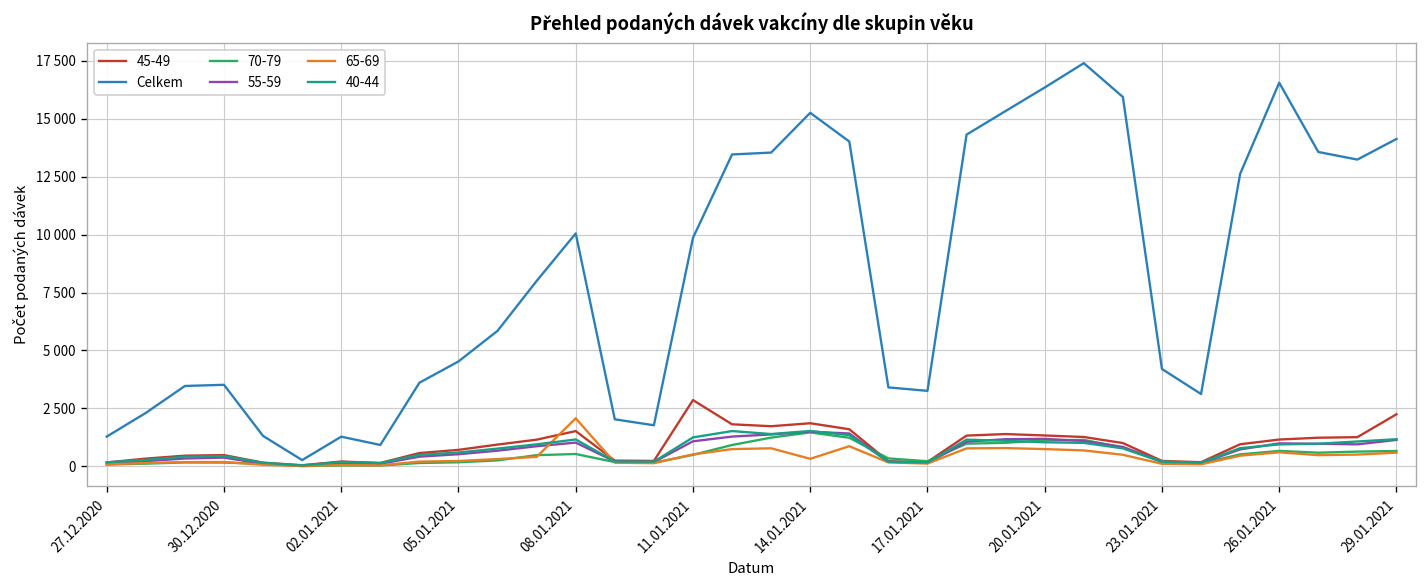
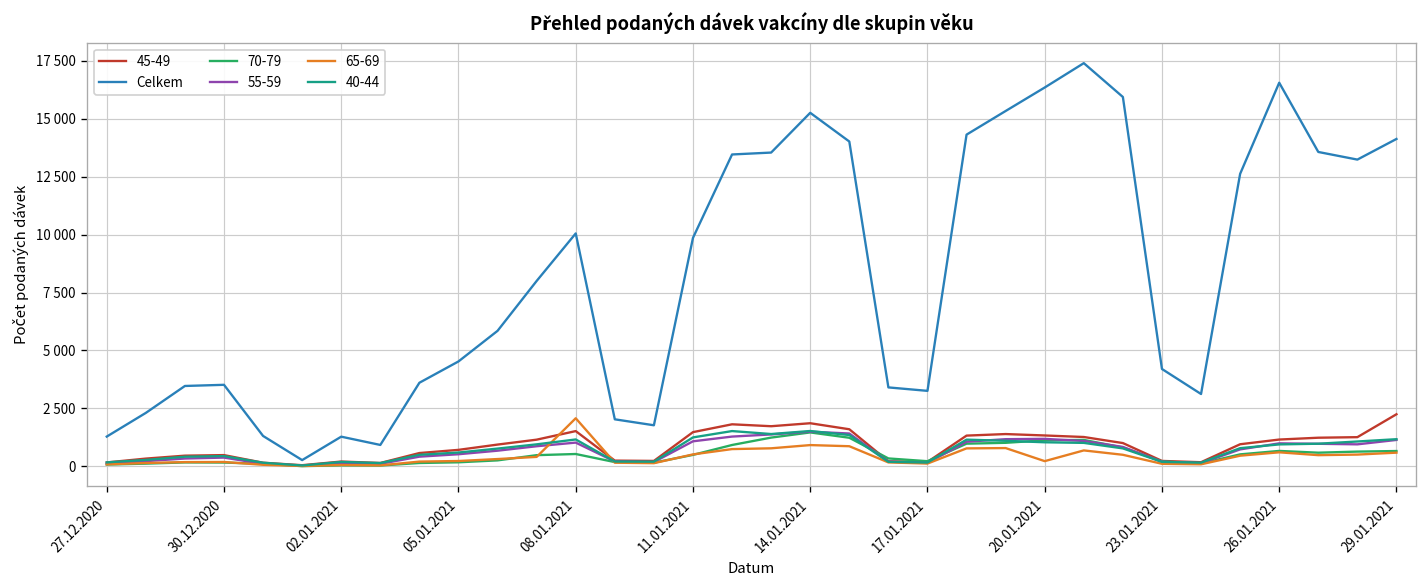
  {
    "45-49": {
      "08.01.2021": 1500,
-     "11.01.2021": 2900,
+     "11.01.2021": 1500,
      "14.01.2021": 1900,
      "20.01.2021": 1300,
      "26.01.2021": 1200,
      "29.01.2021": 2200
    },
    "Celkem": {
      "27.12.2020": 1300,
      "30.12.2020": 3500,
      "02.01.2021": 1300,
      "05.01.2021": 4500,
      "08.01.2021": 10100,
      "11.01.2021": 9900,
      "14.01.2021": 15300,
      "17.01.2021": 3300,
      "20.01.2021": 16300,
      "23.01.2021": 4200,
      "26.01.2021": 16600,
      "29.01.2021": 14100
    },
    "55-59": {
      "08.01.2021": 1000,
      "11.01.2021": 1100
    },
    "65-69": {
      "08.01.2021": 2100,
-     "14.01.2021": 300,
-     "20.01.2021": 700
+     "14.01.2021": 900,
+     "20.01.2021": 200
    }
  }
